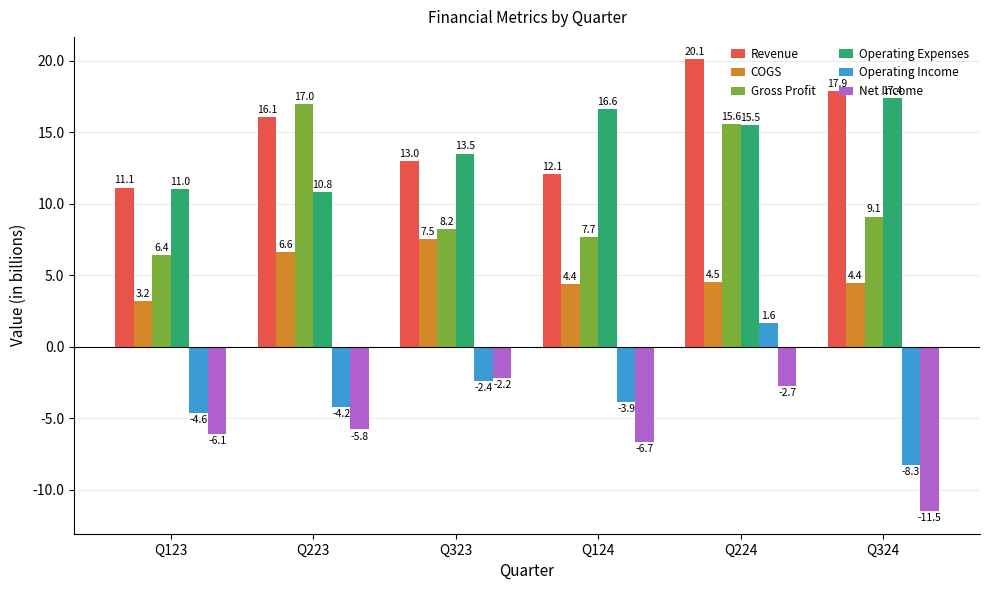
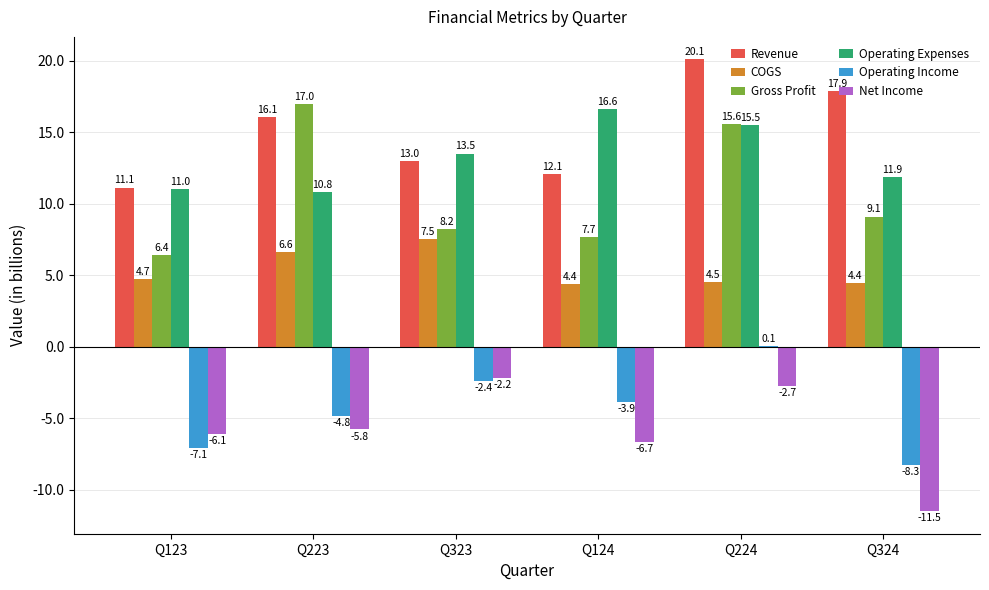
  {
    "Revenue": {
      "Q123": 11.1,
      "Q223": 16.1,
      "Q323": 13.0,
      "Q124": 12.1,
      "Q224": 20.1,
      "Q324": 17.9
    },
    "COGS": {
-     "Q123": 3.2,
+     "Q123": 4.7,
      "Q223": 6.6,
      "Q323": 7.5,
      "Q124": 4.4,
      "Q224": 4.5,
      "Q324": 4.4
    },
    "Gross Profit": {
      "Q123": 6.4,
      "Q223": 17.0,
      "Q323": 8.2,
      "Q124": 7.7,
      "Q224": 15.6,
      "Q324": 9.1
    },
    "Operating Expenses": {
      "Q123": 11.0,
      "Q223": 10.8,
      "Q323": 13.5,
      "Q124": 16.6,
      "Q224": 15.5,
-     "Q324": 17.4
+     "Q324": 11.9
    },
    "Operating Income": {
-     "Q123": -4.6,
-     "Q223": -4.2,
+     "Q123": -7.1,
+     "Q223": -4.8,
      "Q323": -2.4,
      "Q124": -3.9,
-     "Q224": 1.6,
+     "Q224": 0.1,
      "Q324": -8.3
    },
    "Net Income": {
      "Q123": -6.1,
      "Q223": -5.8,
      "Q323": -2.2,
      "Q124": -6.7,
      "Q224": -2.7,
      "Q324": -11.5
    }
  }
